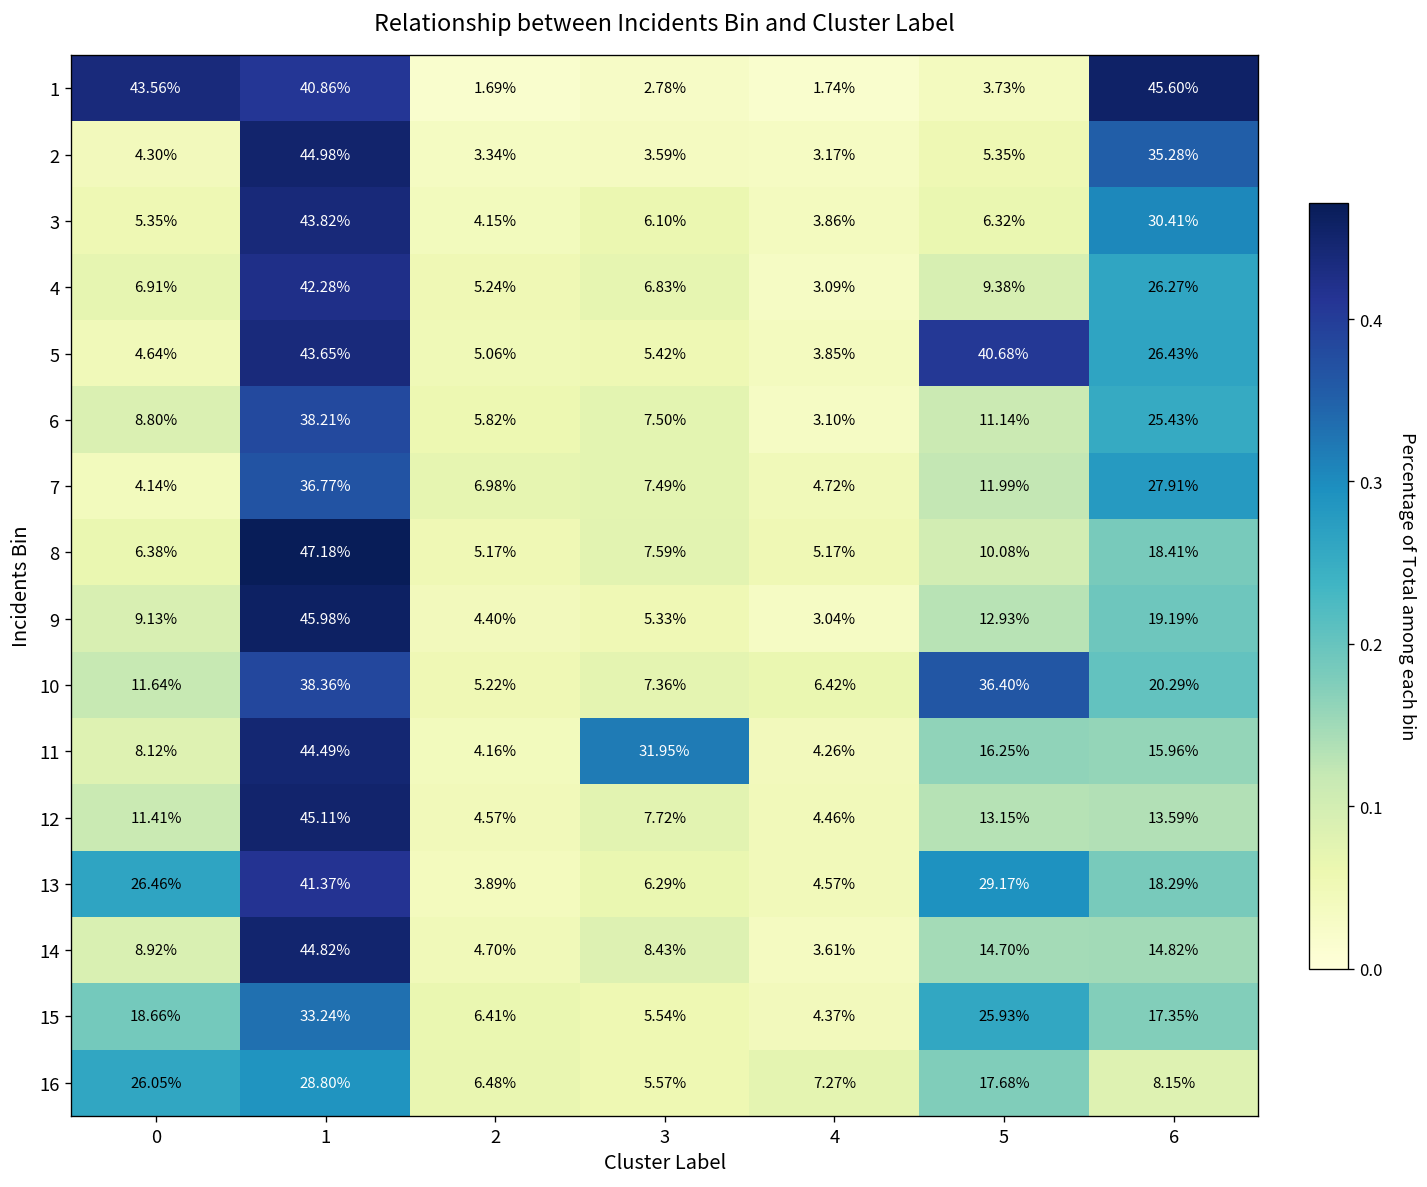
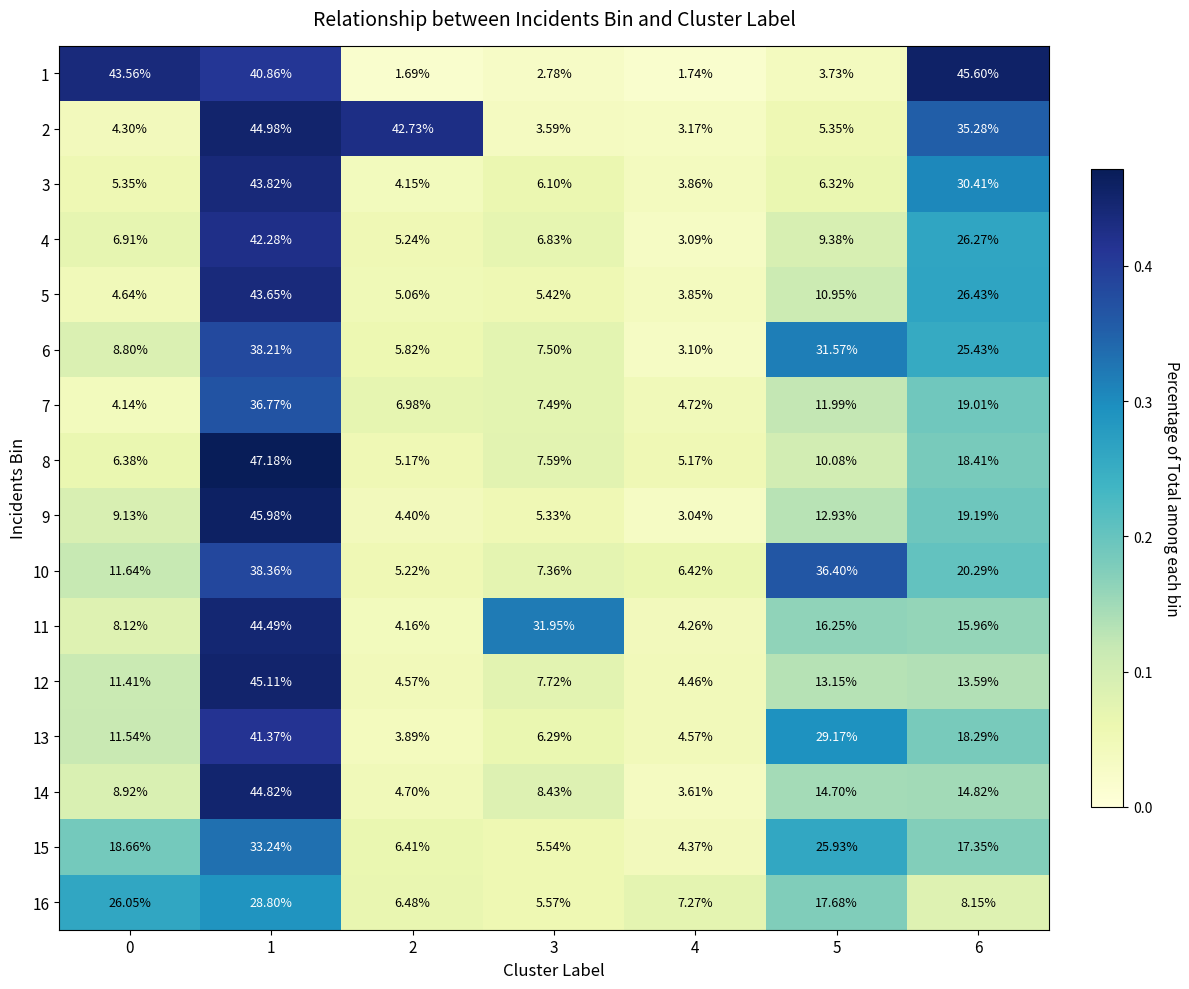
  {
    "1": {
      "0": "43.56%",
      "1": "40.86%",
      "2": "1.69%",
      "3": "2.78%",
      "4": "1.74%",
      "5": "3.73%",
      "6": "45.60%"
    },
    "2": {
      "0": "4.30%",
      "1": "44.98%",
-     "2": "3.34%",
+     "2": "42.73%",
      "3": "3.59%",
      "4": "3.17%",
      "5": "5.35%",
      "6": "35.28%"
    },
    "3": {
      "0": "5.35%",
      "1": "43.82%",
      "2": "4.15%",
      "3": "6.10%",
      "4": "3.86%",
      "5": "6.32%",
      "6": "30.41%"
    },
    "4": {
      "0": "6.91%",
      "1": "42.28%",
      "2": "5.24%",
      "3": "6.83%",
      "4": "3.09%",
      "5": "9.38%",
      "6": "26.27%"
    },
    "5": {
      "0": "4.64%",
      "1": "43.65%",
      "2": "5.06%",
      "3": "5.42%",
      "4": "3.85%",
-     "5": "40.68%",
+     "5": "10.95%",
      "6": "26.43%"
    },
    "6": {
      "0": "8.80%",
      "1": "38.21%",
      "2": "5.82%",
      "3": "7.50%",
      "4": "3.10%",
-     "5": "11.14%",
+     "5": "31.57%",
      "6": "25.43%"
    },
    "7": {
      "0": "4.14%",
      "1": "36.77%",
      "2": "6.98%",
      "3": "7.49%",
      "4": "4.72%",
      "5": "11.99%",
-     "6": "27.91%"
+     "6": "19.01%"
    },
    "8": {
      "0": "6.38%",
      "1": "47.18%",
      "2": "5.17%",
      "3": "7.59%",
      "4": "5.17%",
      "5": "10.08%",
      "6": "18.41%"
    },
    "9": {
      "0": "9.13%",
      "1": "45.98%",
      "2": "4.40%",
      "3": "5.33%",
      "4": "3.04%",
      "5": "12.93%",
      "6": "19.19%"
    },
    "10": {
      "0": "11.64%",
      "1": "38.36%",
      "2": "5.22%",
      "3": "7.36%",
      "4": "6.42%",
      "5": "36.40%",
      "6": "20.29%"
    },
    "11": {
      "0": "8.12%",
      "1": "44.49%",
      "2": "4.16%",
      "3": "31.95%",
      "4": "4.26%",
      "5": "16.25%",
      "6": "15.96%"
    },
    "12": {
      "0": "11.41%",
      "1": "45.11%",
      "2": "4.57%",
      "3": "7.72%",
      "4": "4.46%",
      "5": "13.15%",
      "6": "13.59%"
    },
    "13": {
-     "0": "26.46%",
+     "0": "11.54%",
      "1": "41.37%",
      "2": "3.89%",
      "3": "6.29%",
      "4": "4.57%",
      "5": "29.17%",
      "6": "18.29%"
    },
    "14": {
      "0": "8.92%",
      "1": "44.82%",
      "2": "4.70%",
      "3": "8.43%",
      "4": "3.61%",
      "5": "14.70%",
      "6": "14.82%"
    },
    "15": {
      "0": "18.66%",
      "1": "33.24%",
      "2": "6.41%",
      "3": "5.54%",
      "4": "4.37%",
      "5": "25.93%",
      "6": "17.35%"
    },
    "16": {
      "0": "26.05%",
      "1": "28.80%",
      "2": "6.48%",
      "3": "5.57%",
      "4": "7.27%",
      "5": "17.68%",
      "6": "8.15%"
    }
  }
